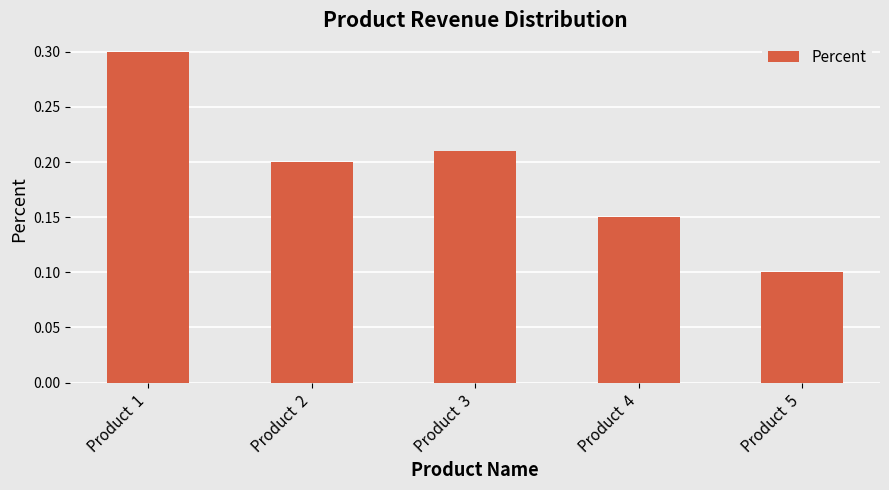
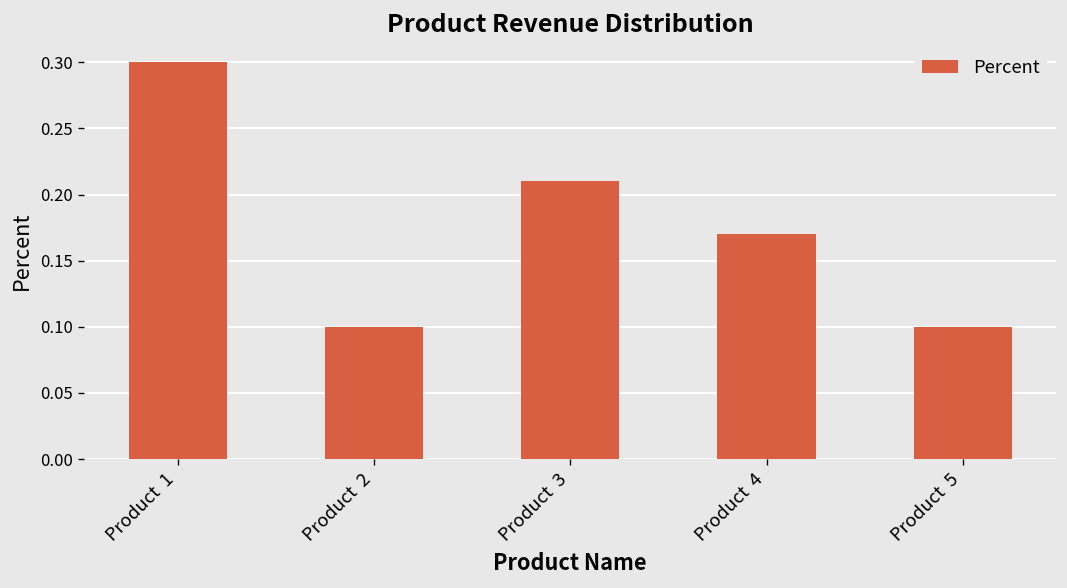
  {
    "Product 1": 0.30,
-   "Product 2": 0.2,
+   "Product 2": 0.1,
    "Product 3": 0.21,
-   "Product 4": 0.15,
+   "Product 4": 0.17,
    "Product 5": 0.10
  }
